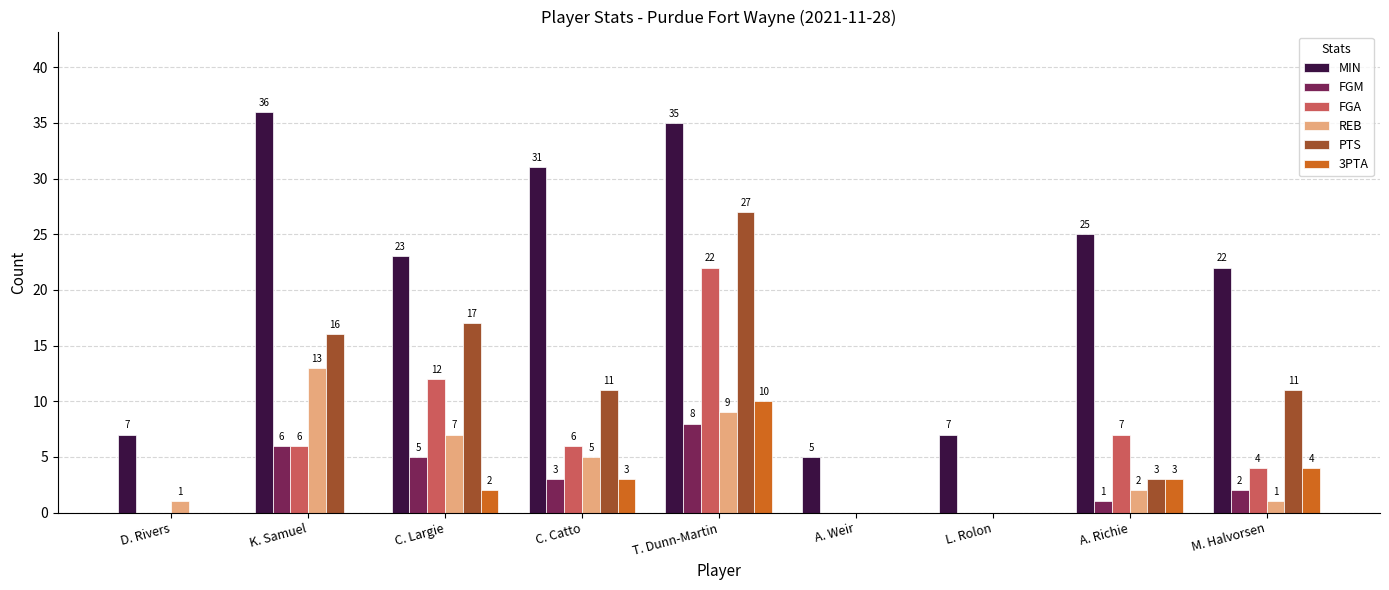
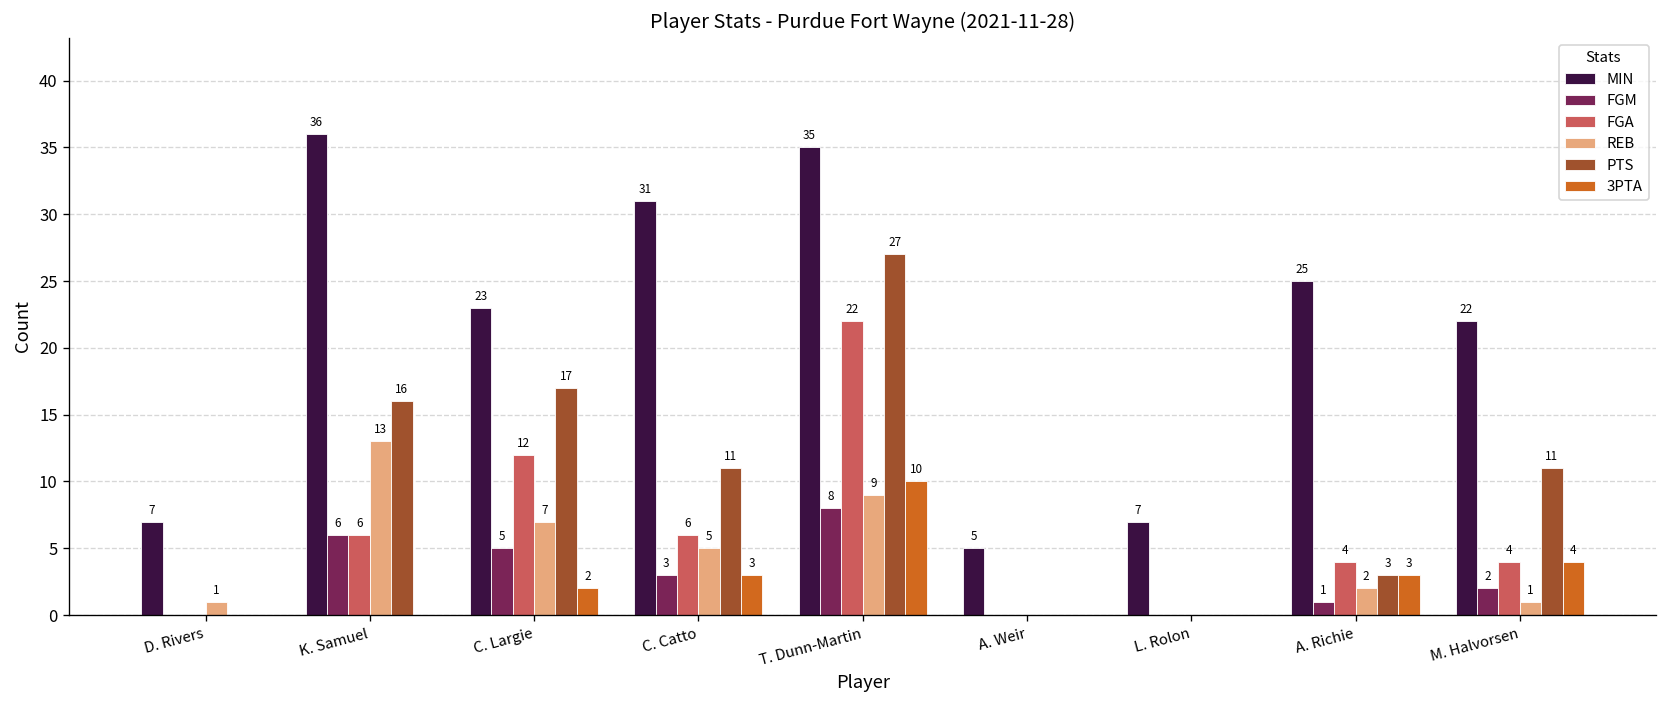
  {
    "MIN": {
      "D. Rivers": 7,
      "K. Samuel": 36,
      "C. Largie": 23,
      "C. Catto": 31,
      "T. Dunn-Martin": 35,
      "A. Weir": 5,
      "L. Rolon": 7,
      "A. Richie": 25,
      "M. Halvorsen": 22
    },
    "FGM": {
      "K. Samuel": 6,
      "C. Largie": 5,
      "C. Catto": 3,
      "T. Dunn-Martin": 8,
      "A. Richie": 1,
      "M. Halvorsen": 2
    },
    "FGA": {
      "K. Samuel": 6,
      "C. Largie": 12,
      "C. Catto": 6,
      "T. Dunn-Martin": 22,
-     "A. Richie": 7,
+     "A. Richie": 4,
      "M. Halvorsen": 4
    },
    "REB": {
      "D. Rivers": 1,
      "K. Samuel": 13,
      "C. Largie": 7,
      "C. Catto": 5,
      "T. Dunn-Martin": 9,
      "A. Richie": 2,
      "M. Halvorsen": 1
    }
  }
